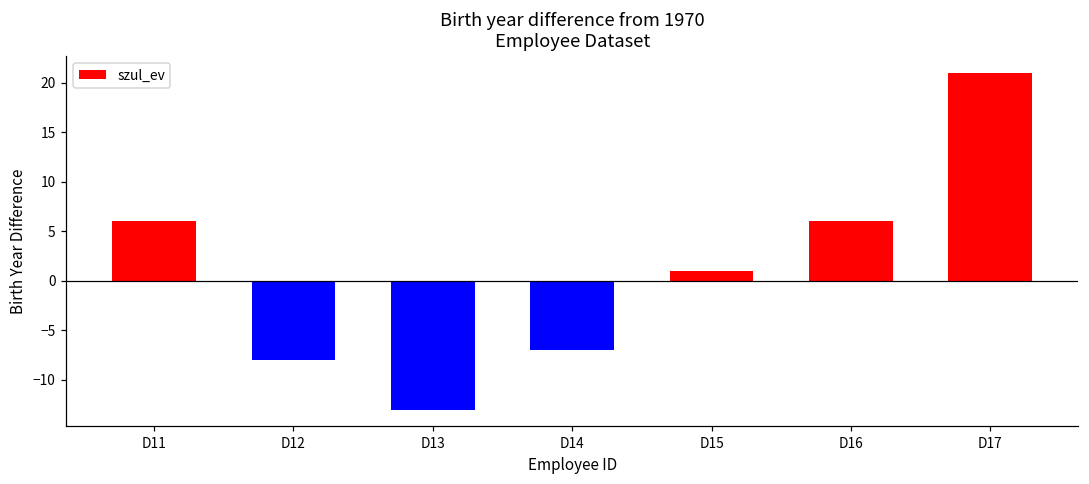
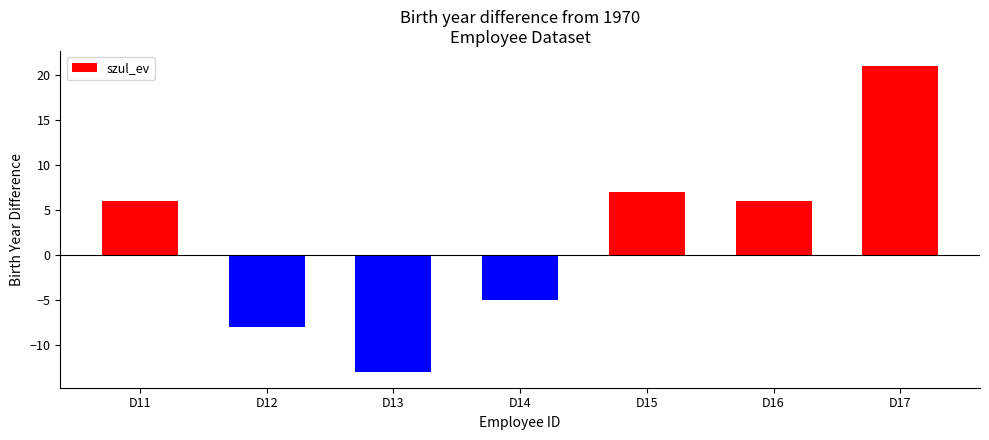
  {
    "D11": 6,
    "D12": -8,
    "D13": -13,
-   "D14": -7,
-   "D15": 1,
+   "D14": -5,
+   "D15": 7,
    "D16": 6,
    "D17": 21
  }
